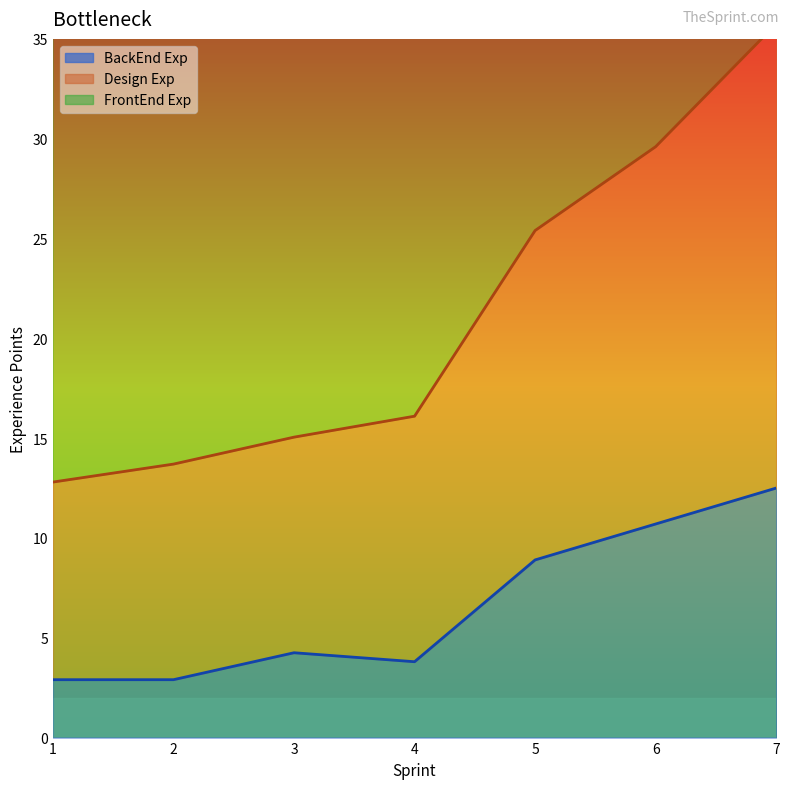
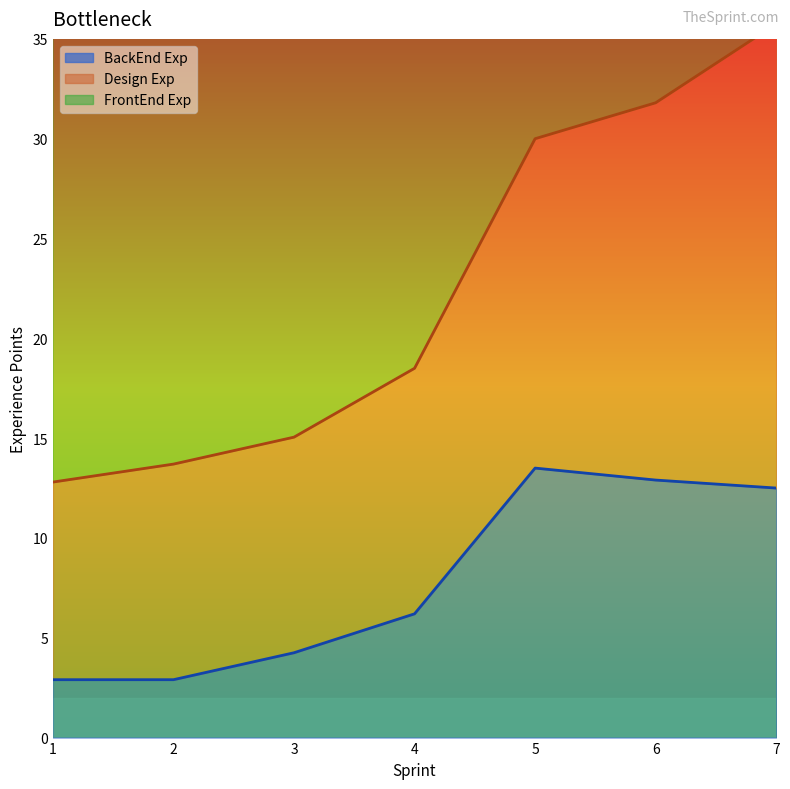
  {
    "BackEnd Exp": {
      "1": 2.9,
      "2": 2.9,
      "3": 4.3,
-     "4": 3.8,
-     "5": 8.9,
-     "6": 10.7,
+     "4": 6.2,
+     "5": 13.5,
+     "6": 12.9,
      "7": 12.5
    },
    "Design Exp": {
      "1": 9.9,
      "2": 10.8,
      "3": 10.8,
      "4": 12.3,
      "5": 16.5,
      "6": 18.9
    }
  }
